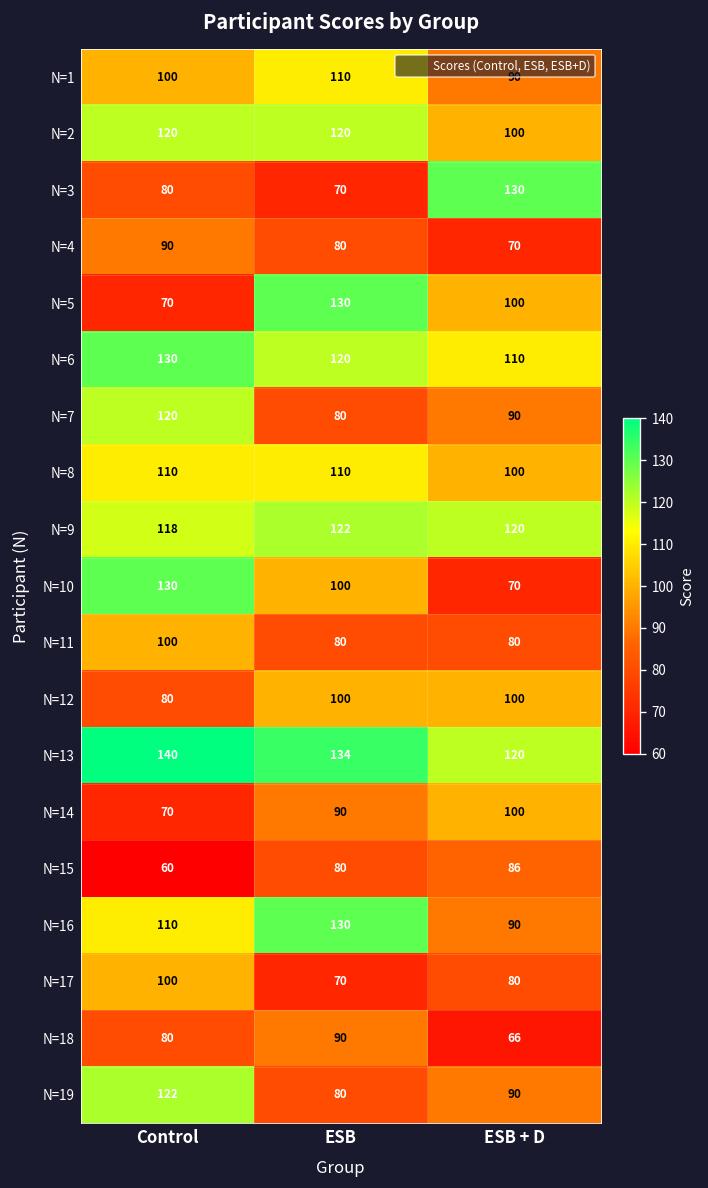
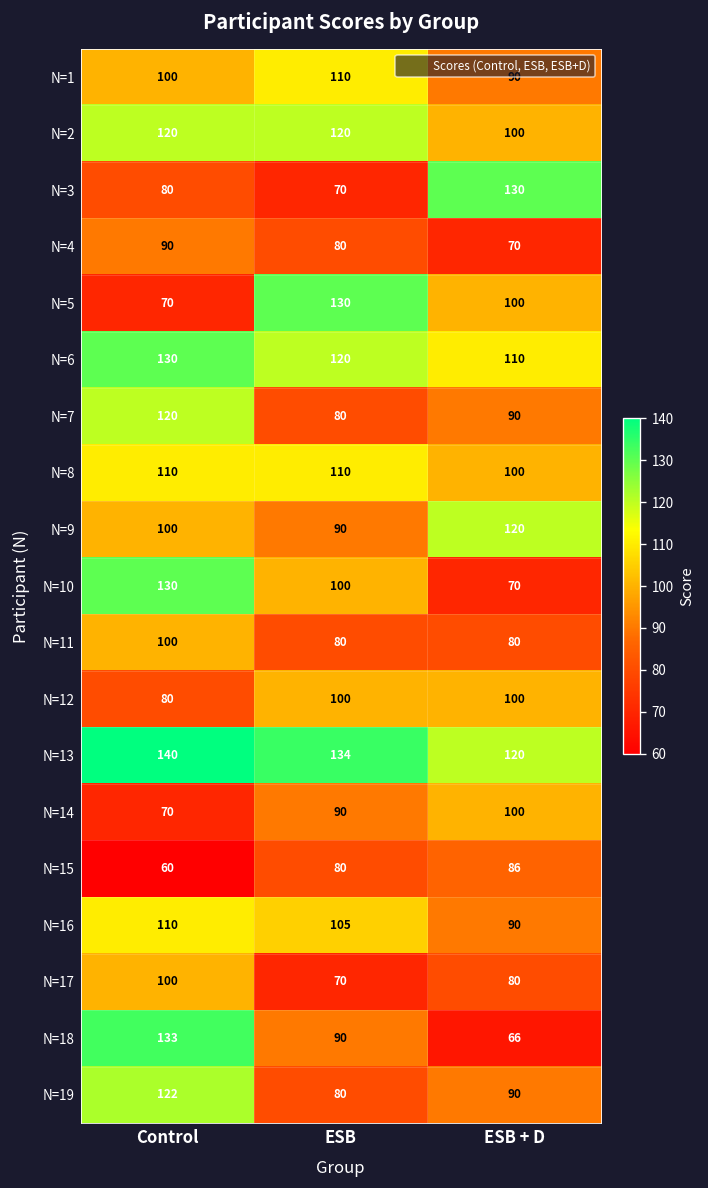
  {
    "N=1": {
      "Control": 100,
      "ESB": 110
    },
    "N=2": {
      "Control": 120,
      "ESB": 120,
      "ESB + D": 100
    },
    "N=3": {
      "Control": 80,
      "ESB": 70,
      "ESB + D": 130
    },
    "N=4": {
      "Control": 90,
      "ESB": 80,
      "ESB + D": 70
    },
    "N=5": {
      "Control": 70,
      "ESB": 130,
      "ESB + D": 100
    },
    "N=6": {
      "Control": 130,
      "ESB": 120,
      "ESB + D": 110
    },
    "N=7": {
      "Control": 120,
      "ESB": 80,
      "ESB + D": 90
    },
    "N=8": {
      "Control": 110,
      "ESB": 110,
      "ESB + D": 100
    },
    "N=9": {
-     "Control": 118,
-     "ESB": 122,
+     "Control": 100,
+     "ESB": 90,
      "ESB + D": 120
    },
    "N=10": {
      "Control": 130,
      "ESB": 100,
      "ESB + D": 70
    },
    "N=11": {
      "Control": 100,
      "ESB": 80,
      "ESB + D": 80
    },
    "N=12": {
      "Control": 80,
      "ESB": 100,
      "ESB + D": 100
    },
    "N=13": {
      "Control": 140,
      "ESB": 134,
      "ESB + D": 120
    },
    "N=14": {
      "Control": 70,
      "ESB": 90,
      "ESB + D": 100
    },
    "N=15": {
      "Control": 60,
      "ESB": 80,
      "ESB + D": 86
    },
    "N=16": {
      "Control": 110,
-     "ESB": 130,
+     "ESB": 105,
      "ESB + D": 90
    },
    "N=17": {
      "Control": 100,
      "ESB": 70,
      "ESB + D": 80
    },
    "N=18": {
-     "Control": 80,
+     "Control": 133,
      "ESB": 90,
      "ESB + D": 66
    },
    "N=19": {
      "Control": 122,
      "ESB": 80,
      "ESB + D": 90
    }
  }
